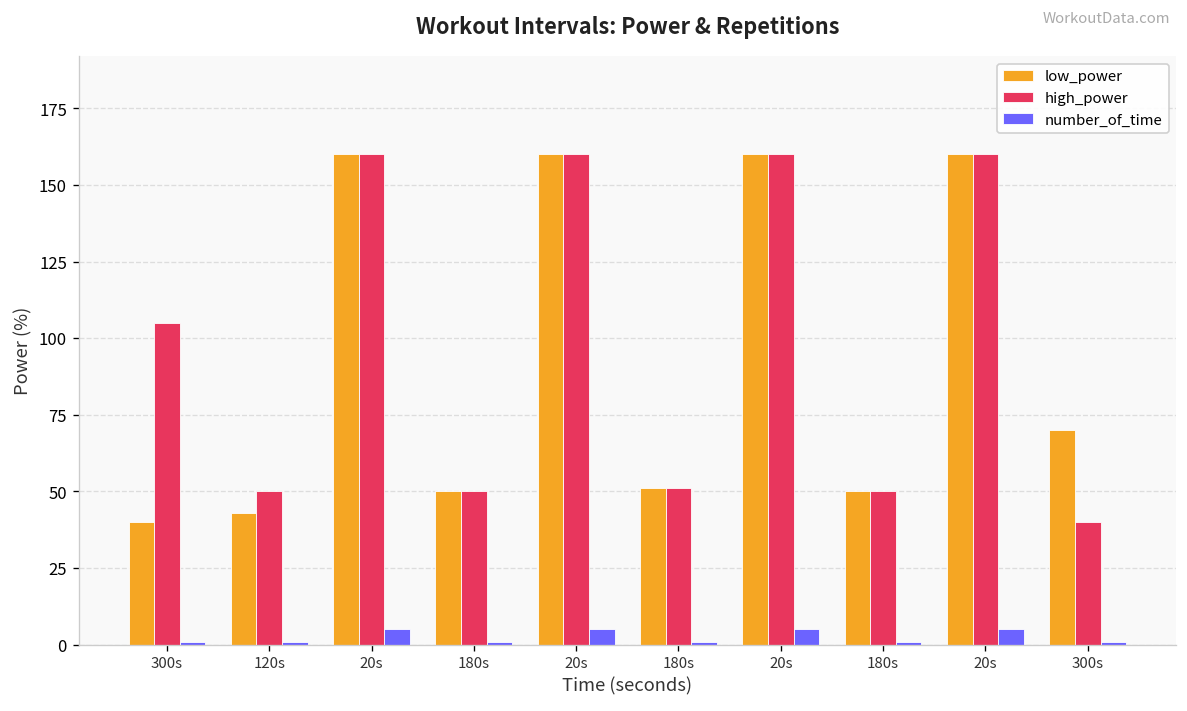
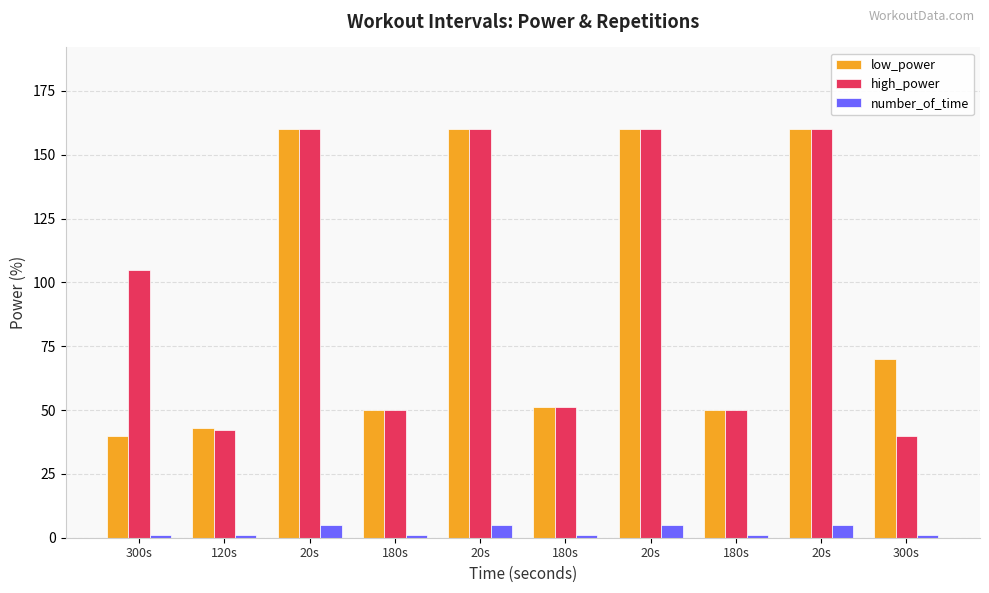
  {
    "low_power": {
      "120s": 43
    },
    "high_power": {
-     "120s": 50
+     "120s": 42
    },
    "number_of_time": {
      "120s": 1
    }
  }
